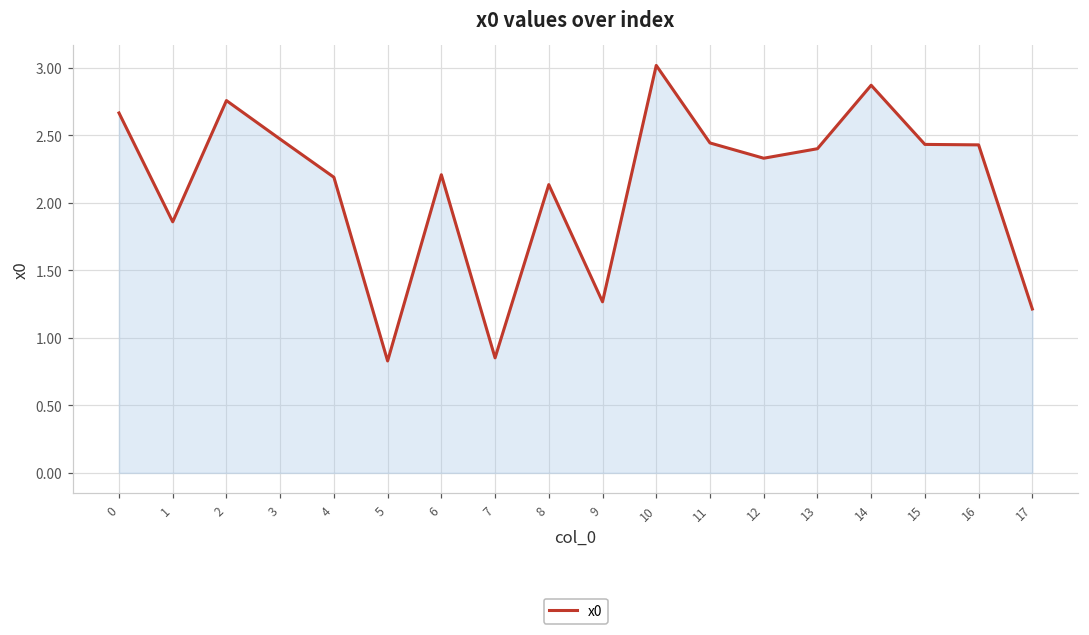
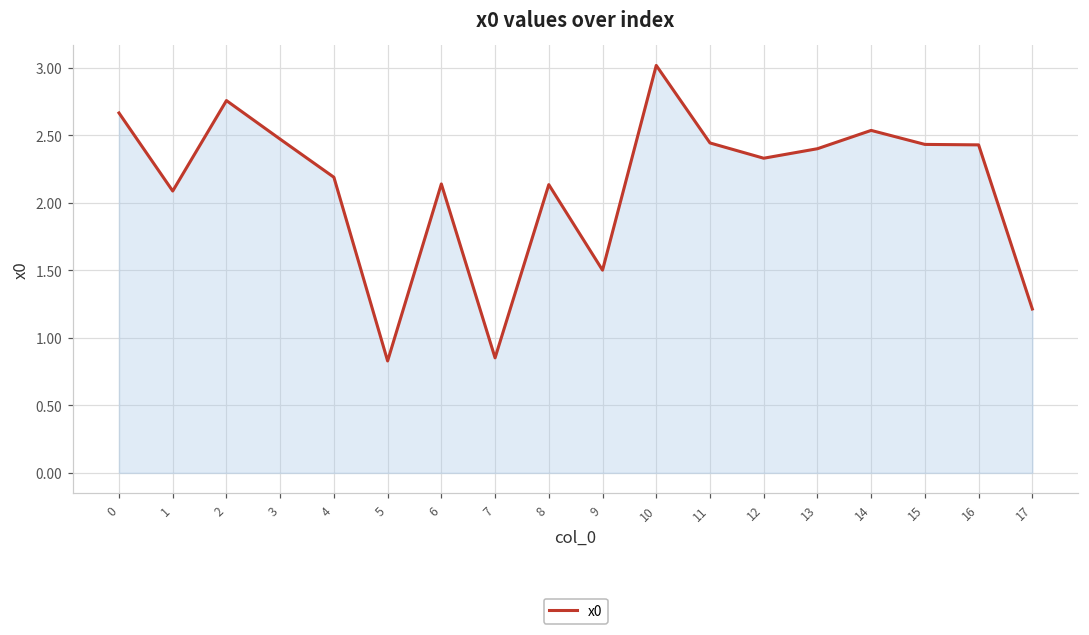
  {
    "0": 2.67,
-   "1": 1.86,
+   "1": 2.09,
    "2": 2.76,
    "3": 2.47,
    "4": 2.19,
    "5": 0.83,
-   "6": 2.21,
+   "6": 2.14,
    "7": 0.85,
    "8": 2.14,
-   "9": 1.27,
+   "9": 1.50,
    "10": 3.02,
    "11": 2.44,
    "12": 2.33,
    "13": 2.40,
-   "14": 2.87,
+   "14": 2.54,
    "15": 2.43,
    "16": 2.43,
    "17": 1.21
  }
